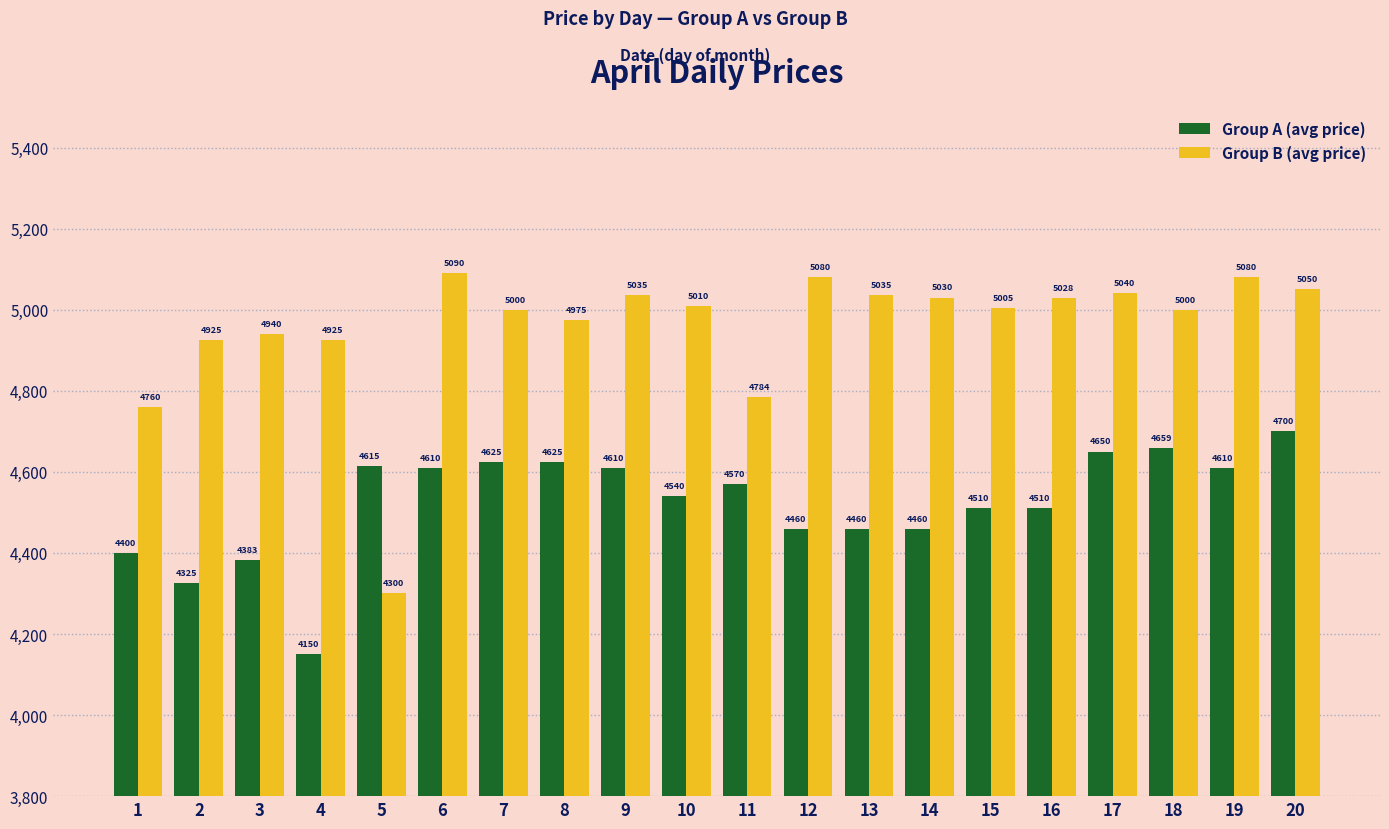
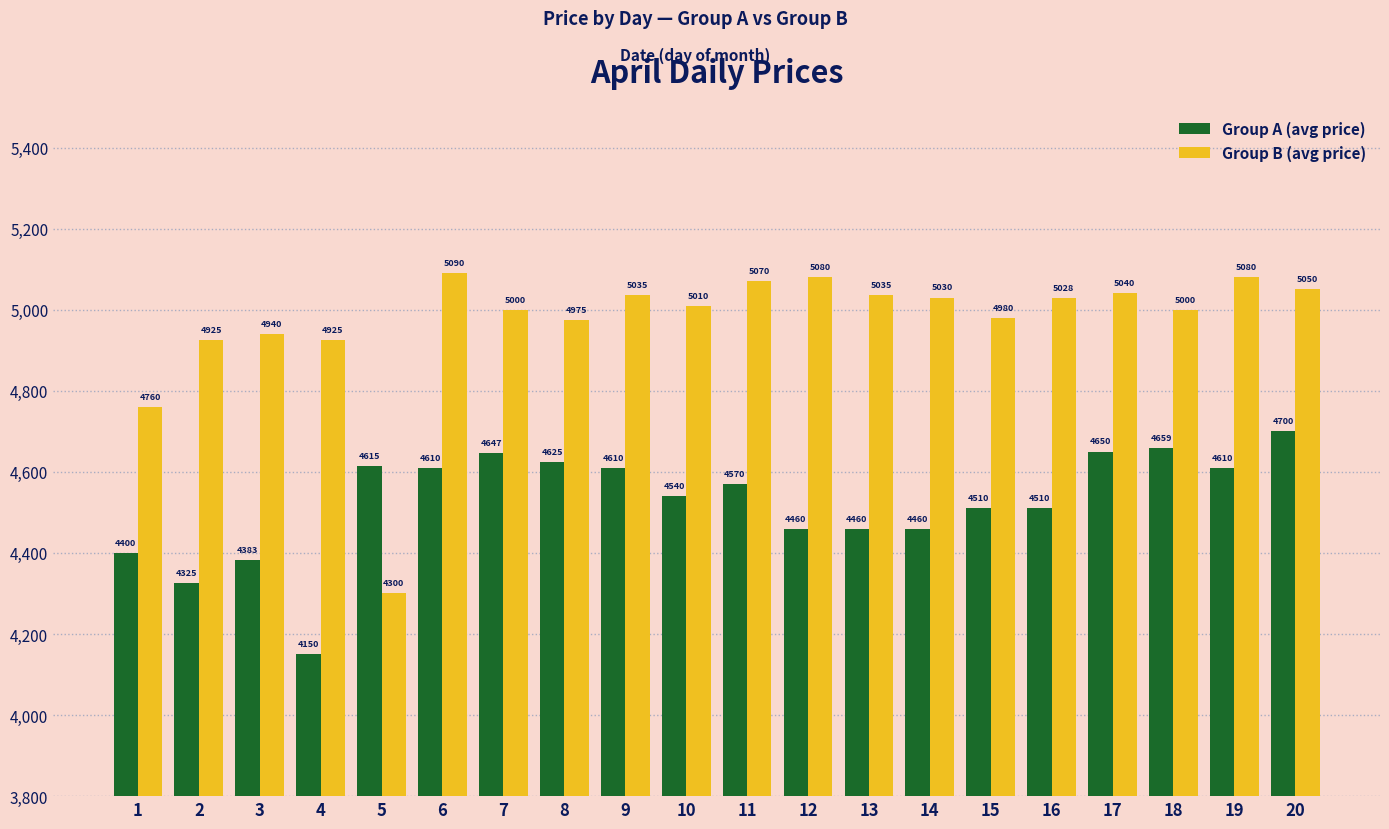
  {
    "Group A (avg price)": {
      "1": 4400,
      "2": 4325,
      "3": 4383,
      "4": 4150,
      "5": 4615,
      "6": 4610,
-     "7": 4625,
+     "7": 4647,
      "8": 4625,
      "9": 4610,
      "10": 4540,
      "11": 4570,
      "12": 4460,
      "13": 4460,
      "14": 4460,
      "15": 4510,
      "16": 4510,
      "17": 4650,
      "18": 4659,
      "19": 4610,
      "20": 4700
    },
    "Group B (avg price)": {
      "1": 4760,
      "2": 4925,
      "3": 4940,
      "4": 4925,
      "5": 4300,
      "6": 5090,
      "7": 5000,
      "8": 4975,
      "9": 5035,
      "10": 5010,
-     "11": 4784,
+     "11": 5070,
      "12": 5080,
      "13": 5035,
      "14": 5030,
-     "15": 5005,
+     "15": 4980,
      "16": 5028,
      "17": 5040,
      "18": 5000,
      "19": 5080,
      "20": 5050
    }
  }
